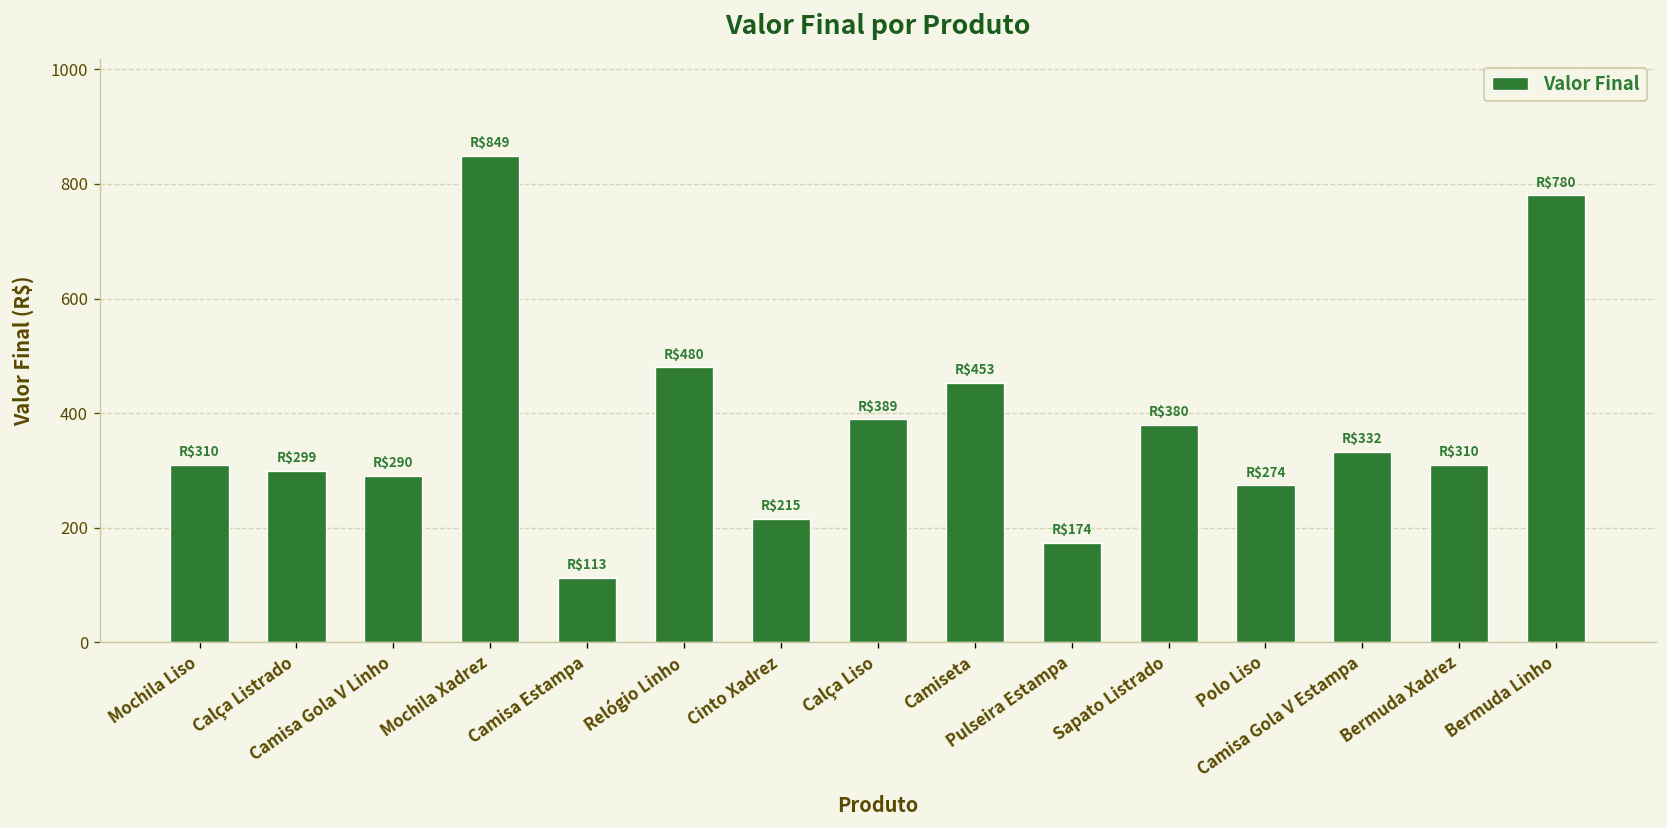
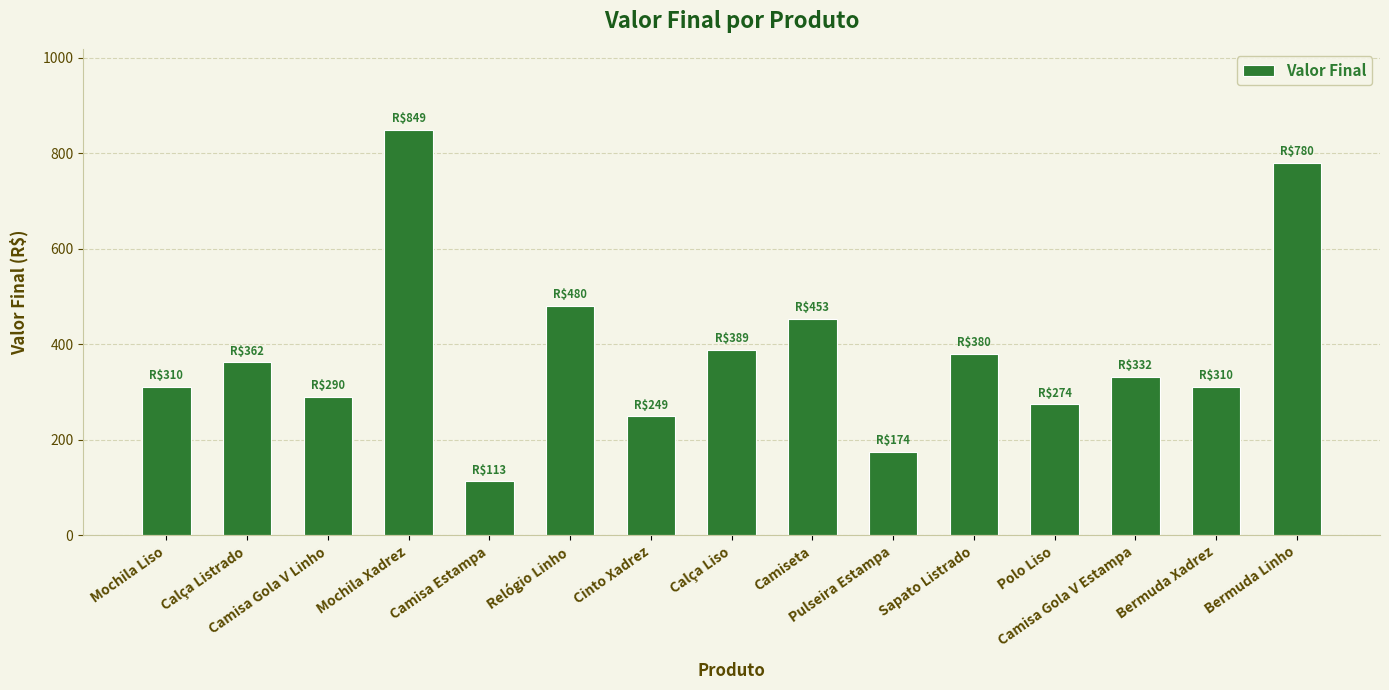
  {
    "Mochila Liso": "$310",
-   "Calça Listrado": "$299",
+   "Calça Listrado": "$362",
    "Camisa Gola V Linho": "$290",
    "Mochila Xadrez": "$849",
    "Camisa Estampa": "$113",
    "Relógio Linho": "$480",
-   "Cinto Xadrez": "$215",
+   "Cinto Xadrez": "$249",
    "Calça Liso": "$389",
    "Camiseta": "$453",
    "Pulseira Estampa": "$174",
    "Sapato Listrado": "$380",
    "Polo Liso": "$274",
    "Camisa Gola V Estampa": "$332",
    "Bermuda Xadrez": "$310",
    "Bermuda Linho": "$780"
  }
